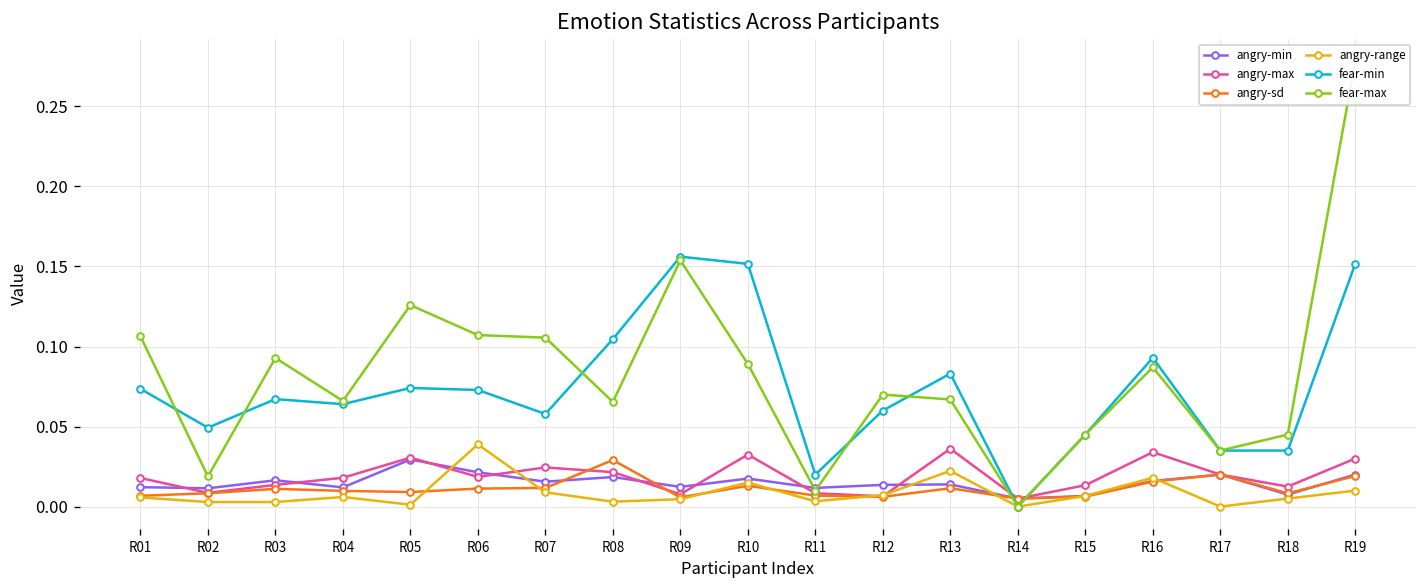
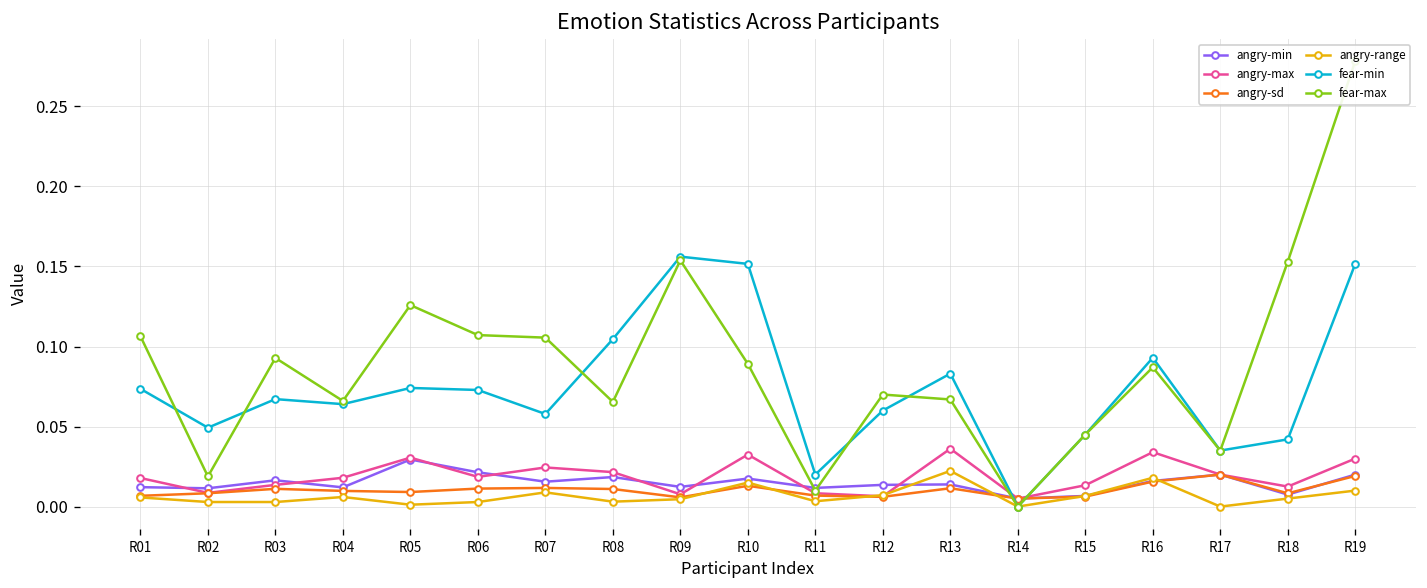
  {
    "angry-min": {
      "R01": 0.012,
      "R02": 0.011,
      "R03": 0.016,
      "R04": 0.012,
      "R06": 0.021,
      "R07": 0.016,
      "R08": 0.018,
      "R09": 0.012,
      "R10": 0.017,
      "R12": 0.014,
      "R13": 0.014
    },
    "angry-max": {
      "R01": 0.018,
      "R03": 0.014,
      "R04": 0.018,
      "R06": 0.019,
      "R07": 0.024,
      "R08": 0.022,
      "R09": 0.008,
      "R10": 0.033,
      "R13": 0.036,
      "R15": 0.013,
      "R16": 0.034,
      "R18": 0.013,
      "R19": 0.030
    },
    "angry-sd": {
      "R03": 0.011,
      "R04": 0.010,
      "R05": 0.009,
      "R06": 0.011,
      "R07": 0.012,
-     "R08": 0.029,
+     "R08": 0.011,
      "R10": 0.013,
      "R13": 0.011
    },
    "angry-range": {
      "R02": 0.003,
      "R03": 0.003,
      "R04": 0.006,
      "R05": 0.001,
-     "R06": 0.039,
+     "R06": 0.003,
      "R07": 0.009,
      "R08": 0.003,
      "R10": 0.015,
      "R11": 0.003,
      "R13": 0.022,
      "R16": 0.018,
      "R17": 0.000,
      "R18": 0.005,
      "R19": 0.010
    },
    "fear-min": {
      "R01": 0.074,
      "R02": 0.049,
      "R03": 0.067,
      "R04": 0.064,
      "R05": 0.074,
      "R06": 0.073,
      "R07": 0.058,
      "R08": 0.105,
      "R09": 0.156,
      "R10": 0.152,
      "R11": 0.020,
      "R12": 0.060,
      "R13": 0.083,
      "R16": 0.093,
-     "R18": 0.035,
+     "R18": 0.042,
      "R19": 0.152
    },
    "fear-max": {
      "R01": 0.106,
      "R02": 0.019,
      "R03": 0.093,
      "R04": 0.066,
      "R05": 0.126,
      "R06": 0.107,
      "R07": 0.106,
      "R08": 0.065,
      "R09": 0.154,
      "R10": 0.089,
      "R12": 0.070,
      "R13": 0.067,
      "R16": 0.087,
-     "R18": 0.045
+     "R18": 0.153
    }
  }
